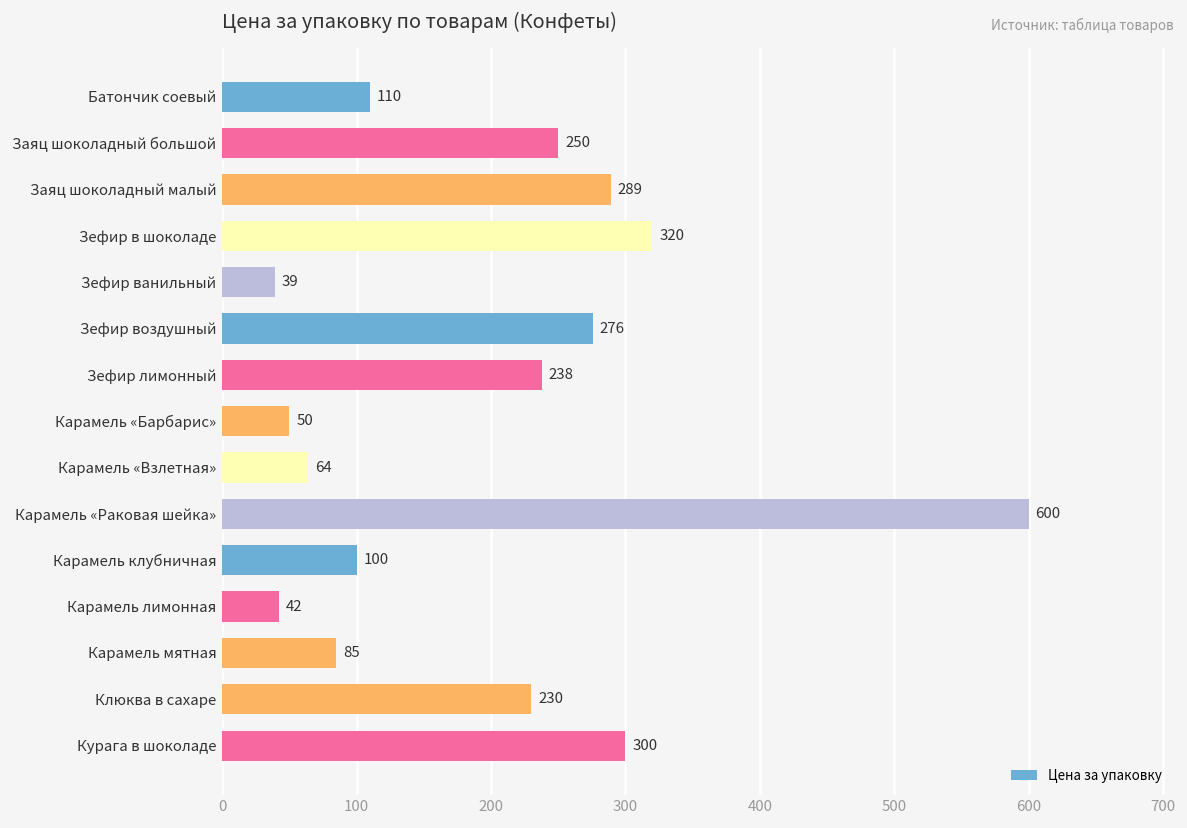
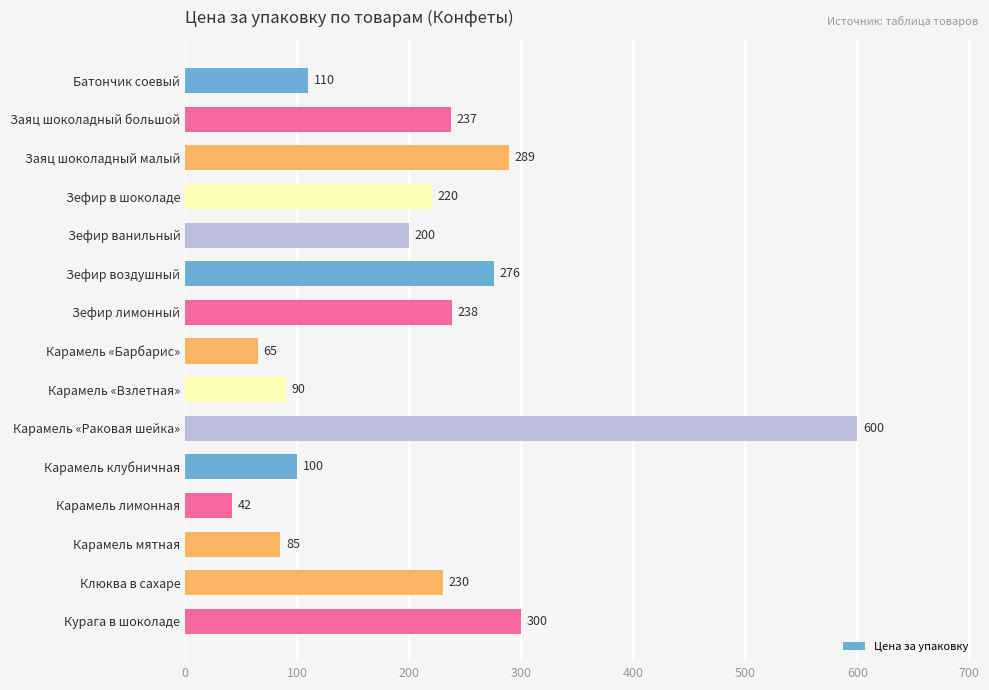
  {
    "Батончик соевый": 110,
-   "Заяц шоколадный большой": 250,
+   "Заяц шоколадный большой": 237,
    "Заяц шоколадный малый": 289,
-   "Зефир в шоколаде": 320,
-   "Зефир ванильный": 39,
+   "Зефир в шоколаде": 220,
+   "Зефир ванильный": 200,
    "Зефир воздушный": 276,
    "Зефир лимонный": 238,
-   "Карамель «Барбарис»": 50,
-   "Карамель «Взлетная»": 64,
+   "Карамель «Барбарис»": 65,
+   "Карамель «Взлетная»": 90,
    "Карамель «Раковая шейка»": 600,
    "Карамель клубничная": 100,
    "Карамель лимонная": 42,
    "Карамель мятная": 85,
    "Клюква в сахаре": 230,
    "Курага в шоколаде": 300
  }
